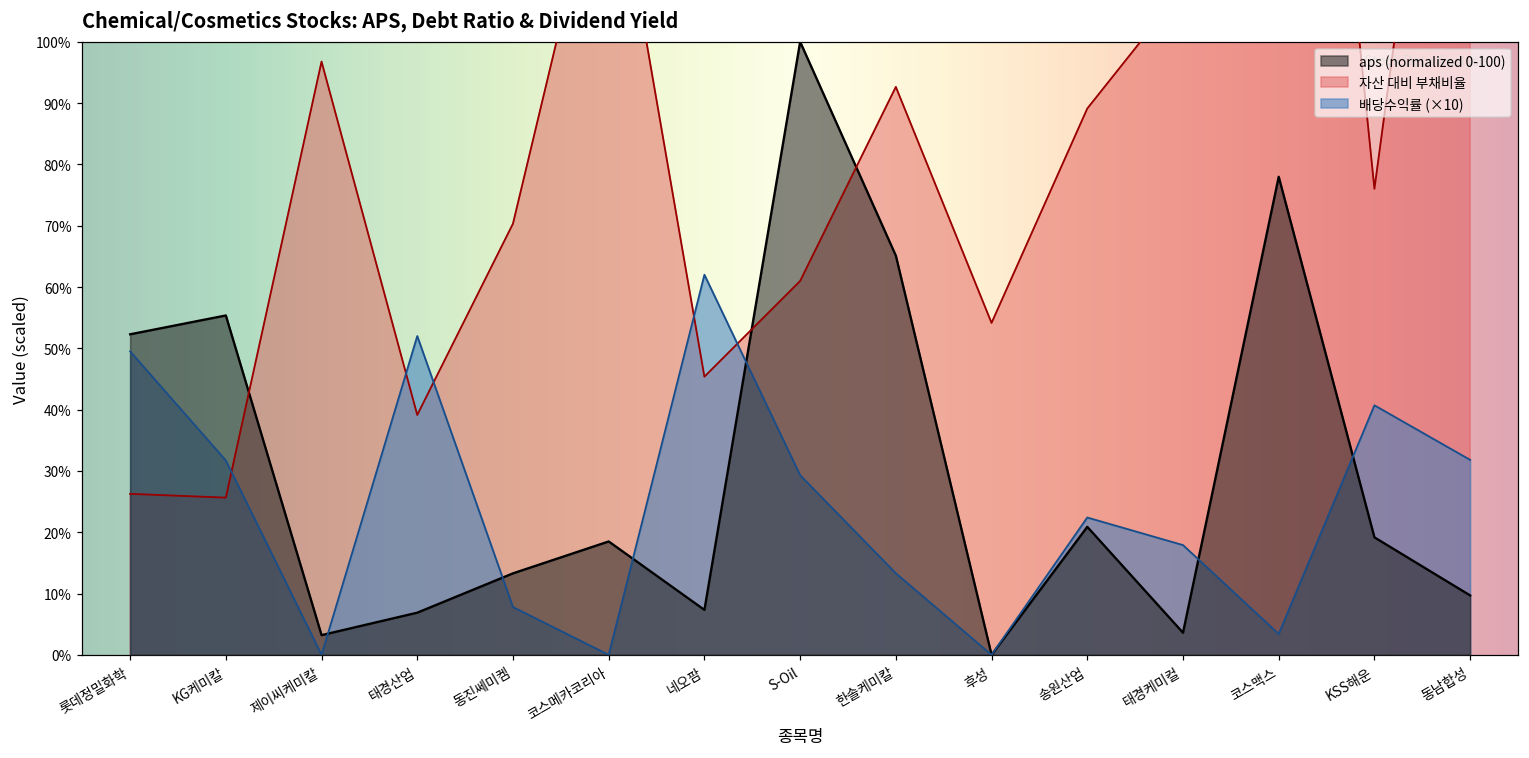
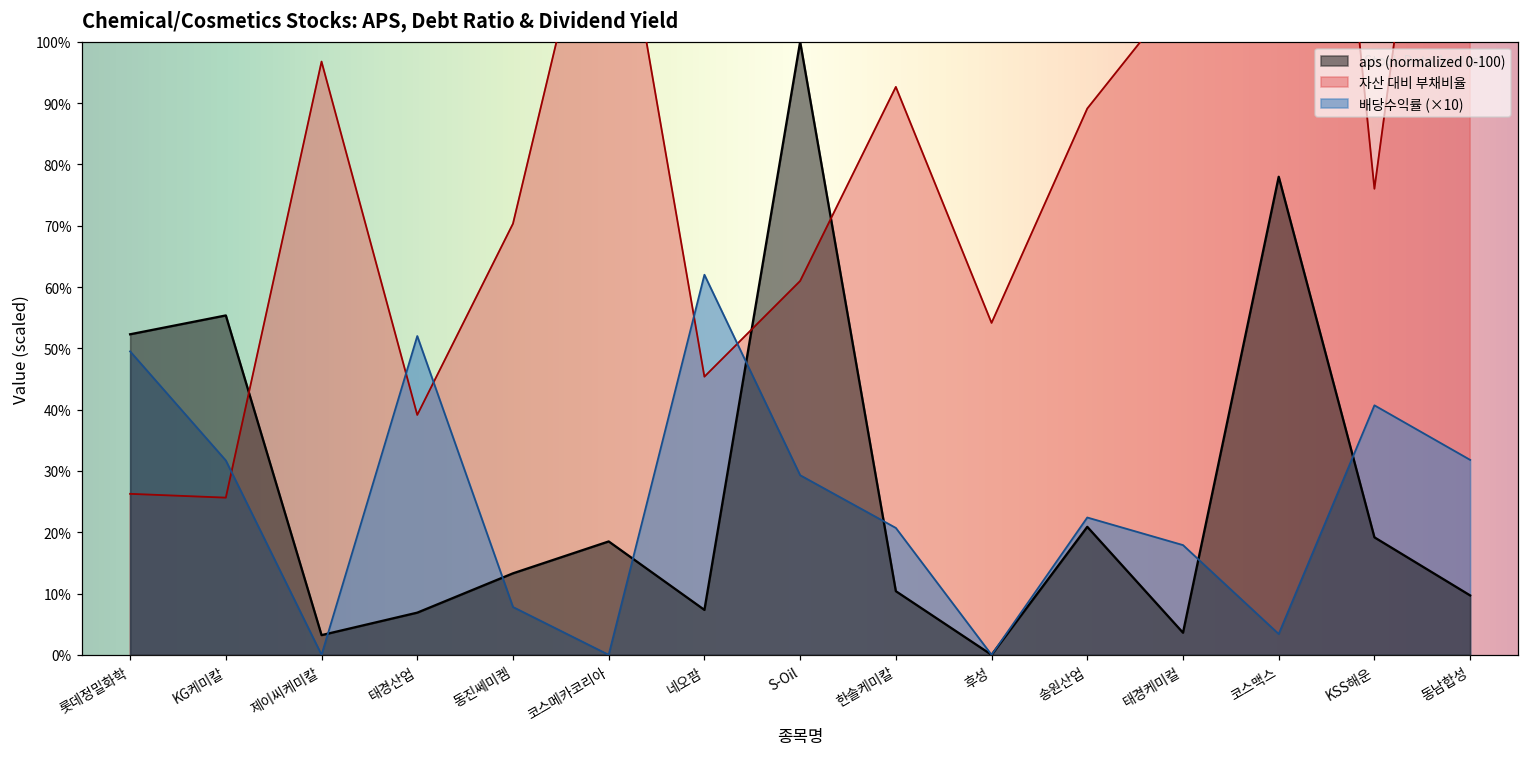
  {
    "aps (normalized 0-100)": {
      "롯데정밀화학": "52%",
      "KG케미칼": "55%",
      "제이씨케미칼": "3%",
      "태경산업": "7%",
      "동진쎄미켐": "13%",
      "코스메카코리아": "18%",
      "네오팜": "7%",
      "S-Oil": "100%",
-     "한솔케미칼": "65%",
+     "한솔케미칼": "10%",
      "송원산업": "21%",
      "태경케미컬": "4%",
      "코스맥스": "78%",
      "KSS해운": "19%",
      "동남합성": "10%"
    },
    "자산 대비 부채비율": {
      "롯데정밀화학": "26%",
      "KG케미칼": "26%",
      "제이씨케미칼": "97%",
      "태경산업": "39%",
      "동진쎄미켐": "70%",
      "네오팜": "45%",
      "S-Oil": "61%",
      "한솔케미칼": "93%",
      "후성": "54%",
      "송원산업": "89%",
      "KSS해운": "76%"
    },
    "배당수익률 (×10)": {
      "롯데정밀화학": "50%",
      "KG케미칼": "32%",
      "제이씨케미칼": "0%",
      "태경산업": "52%",
      "동진쎄미켐": "8%",
      "코스메카코리아": "0%",
      "네오팜": "62%",
      "S-Oil": "29%",
-     "한솔케미칼": "13%",
+     "한솔케미칼": "21%",
      "송원산업": "22%",
      "태경케미컬": "18%",
      "코스맥스": "3%",
      "KSS해운": "41%",
      "동남합성": "32%"
    }
  }
